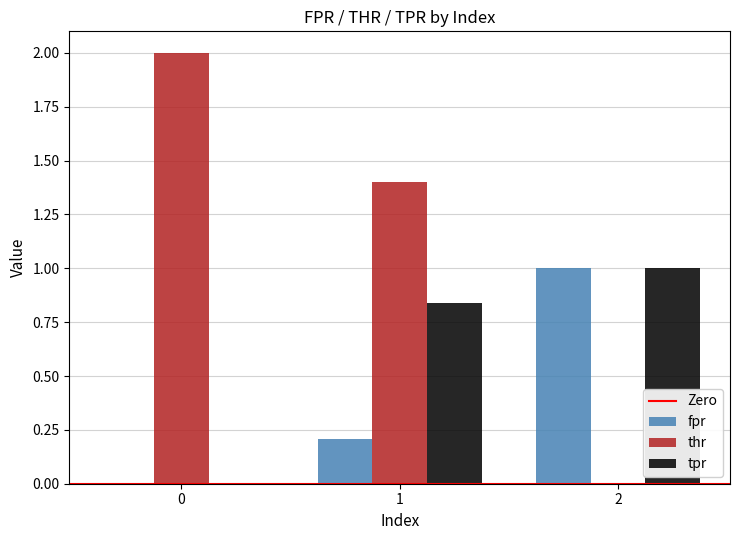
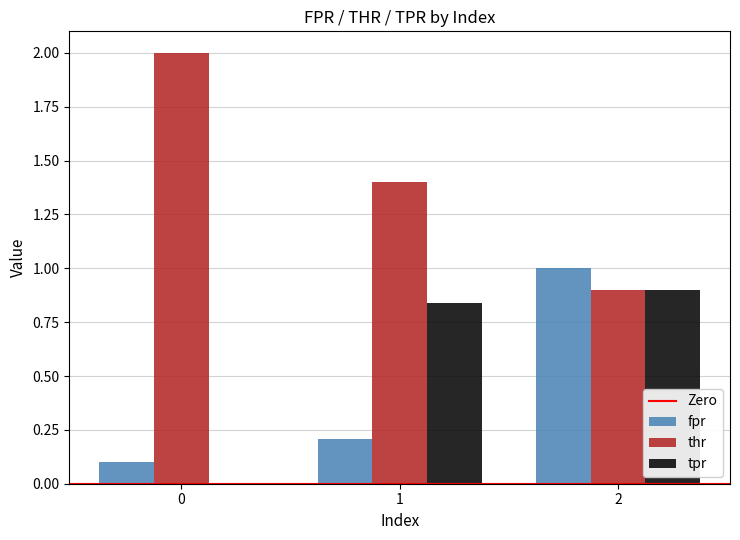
  {
    "fpr": {
-     "0": 0.0,
+     "0": 0.1,
      "1": 0.2,
      "2": 1.0
    },
    "thr": {
      "0": 2.0,
      "1": 1.4,
-     "2": 0.0
+     "2": 0.9
    },
    "tpr": {
      "0": 0.0,
      "1": 0.84,
-     "2": 1.0
+     "2": 0.9
    }
  }
